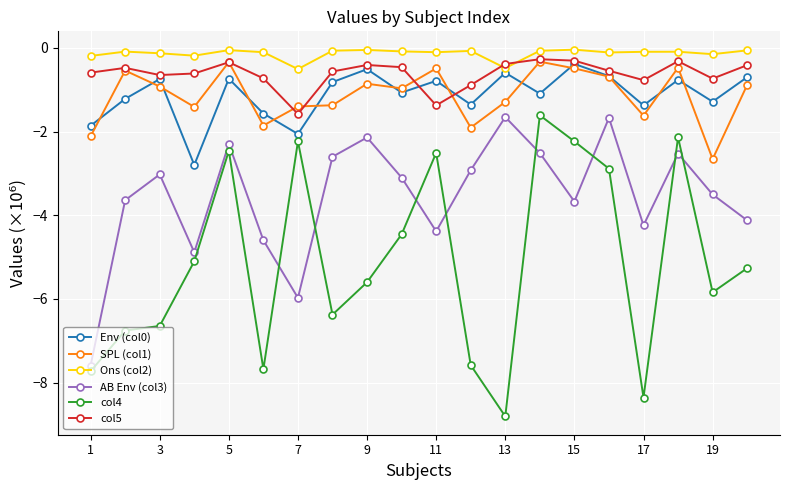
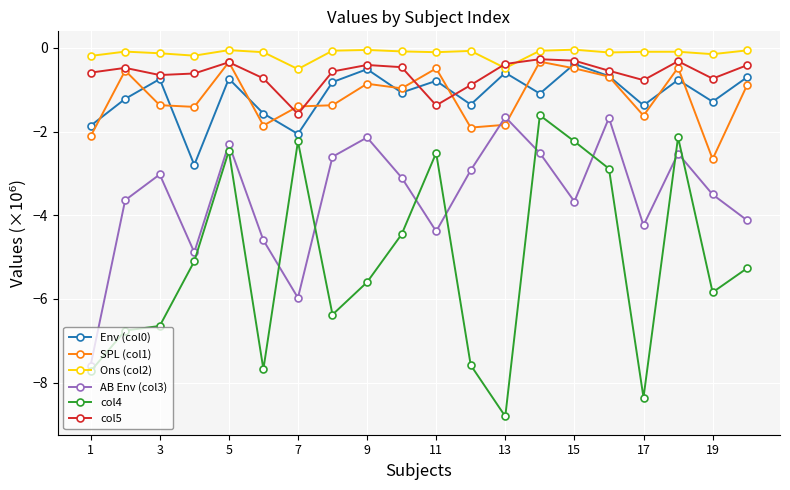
  {
    "Env (col0)": {
      "1": -1.9,
      "3": -0.7,
      "5": -0.7,
      "7": -2.1,
      "9": -0.5,
      "11": -0.8,
      "13": -0.6,
      "15": -0.4,
      "17": -1.4,
      "19": -1.3
    },
    "SPL (col1)": {
      "1": -2.1,
-     "3": -0.9,
+     "3": -1.4,
      "7": -1.4,
      "9": -0.9,
      "11": -0.5,
-     "13": -1.3,
+     "13": -1.8,
      "15": -0.5,
      "17": -1.6,
      "19": -2.7
    },
    "Ons (col2)": {
      "1": -0.2,
      "3": -0.1,
      "5": -0.1,
      "7": -0.5,
      "9": 0.0,
      "11": -0.1,
      "13": -0.5,
      "15": 0.0,
      "17": -0.1,
      "19": -0.1
    },
    "AB Env (col3)": {
      "3": -3.0,
      "5": -2.3,
      "7": -6.0,
      "9": -2.1,
      "11": -4.4,
      "13": -1.7,
      "15": -3.7,
      "17": -4.2,
      "19": -3.5
    },
    "col4": {
      "3": -6.6,
      "5": -2.5,
      "7": -2.2,
      "9": -5.6,
      "11": -2.5,
      "13": -8.8,
      "15": -2.2,
      "17": -8.4,
      "19": -5.8
    },
    "col5": {
      "1": -0.6,
      "3": -0.6,
      "7": -1.6,
      "9": -0.4,
      "11": -1.4,
      "13": -0.4,
      "15": -0.3,
      "17": -0.8,
      "19": -0.7
    }
  }
